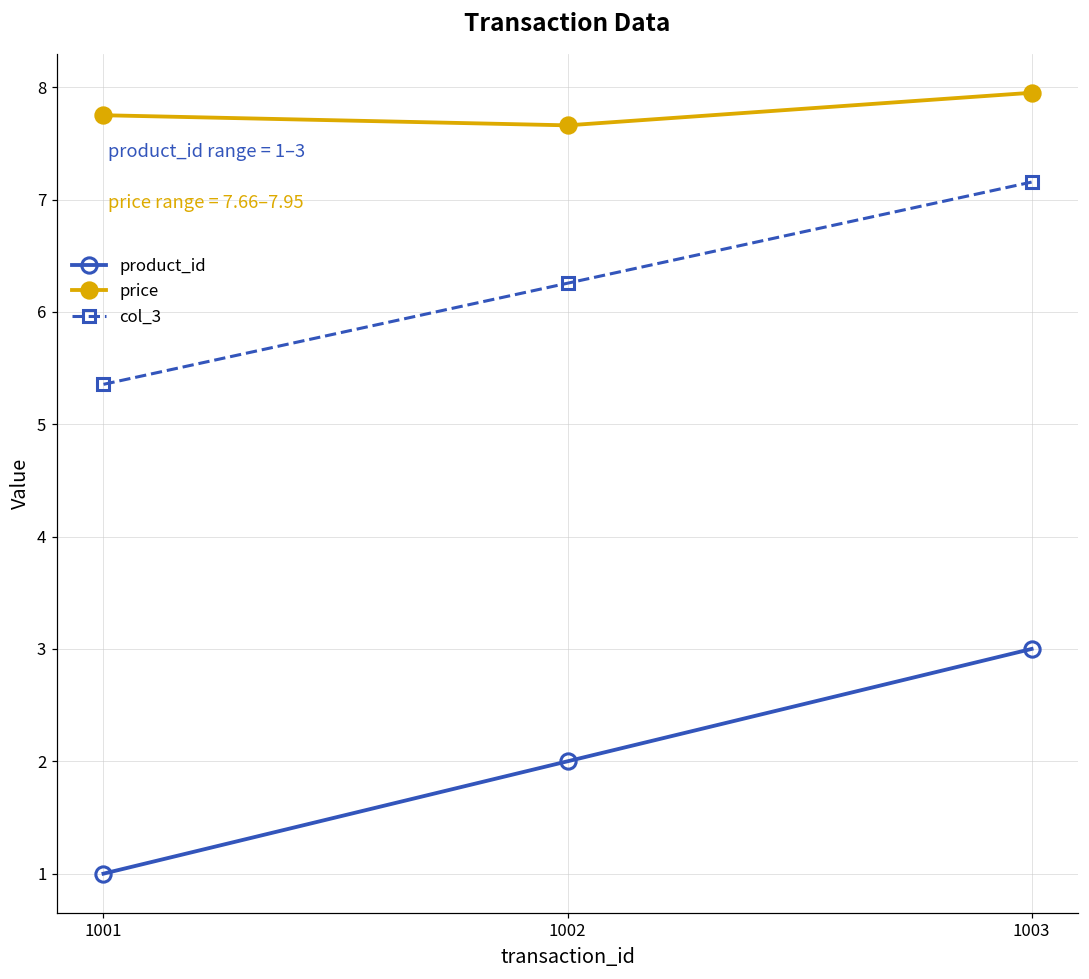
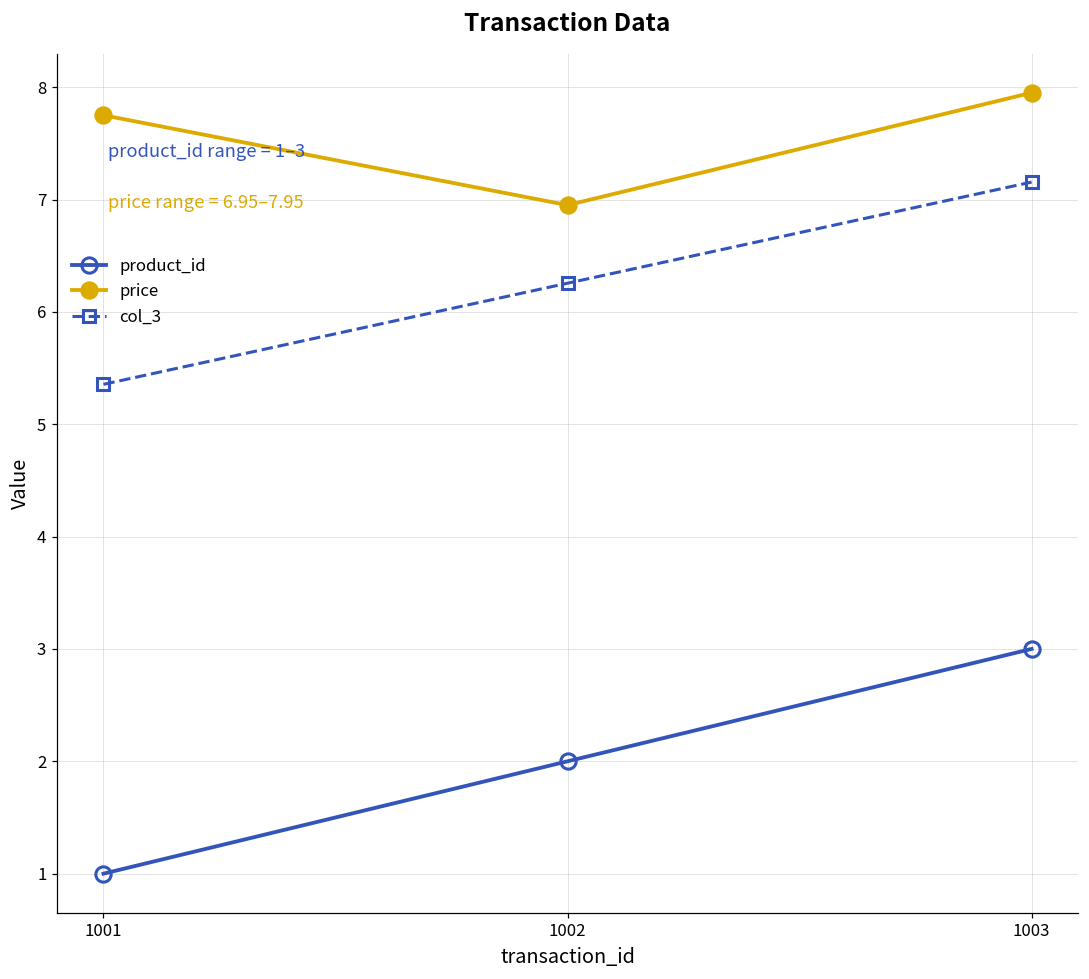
  {
    "price": {
-     "1002": 7.66
+     "1002": 6.95
    }
  }
